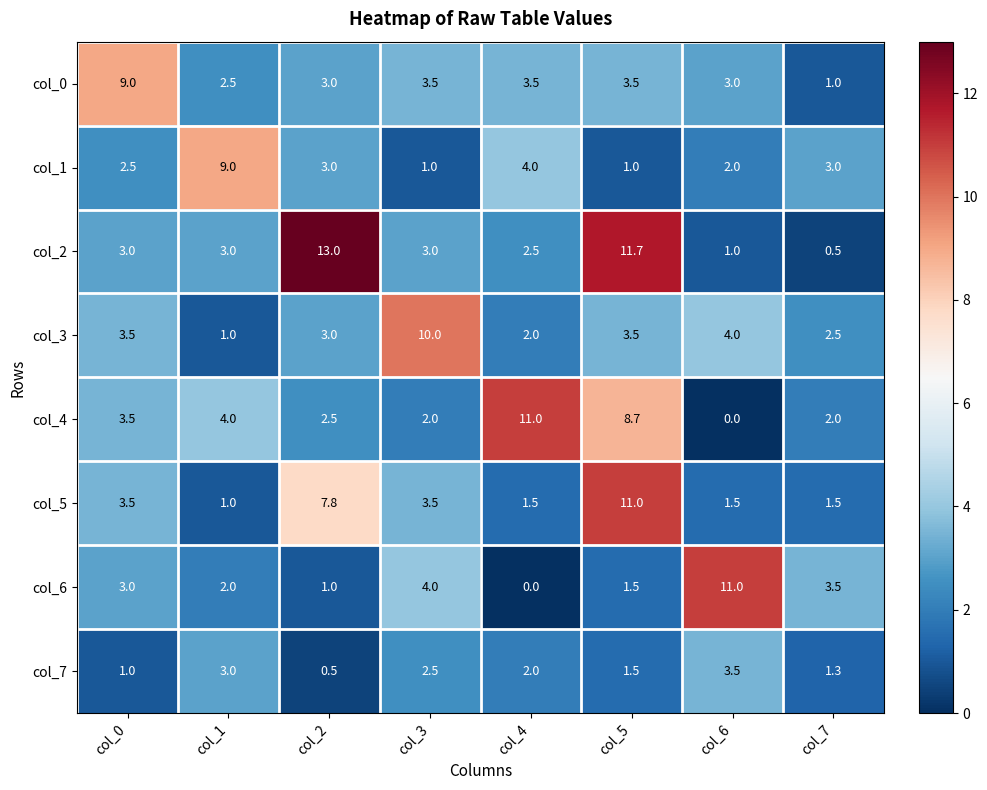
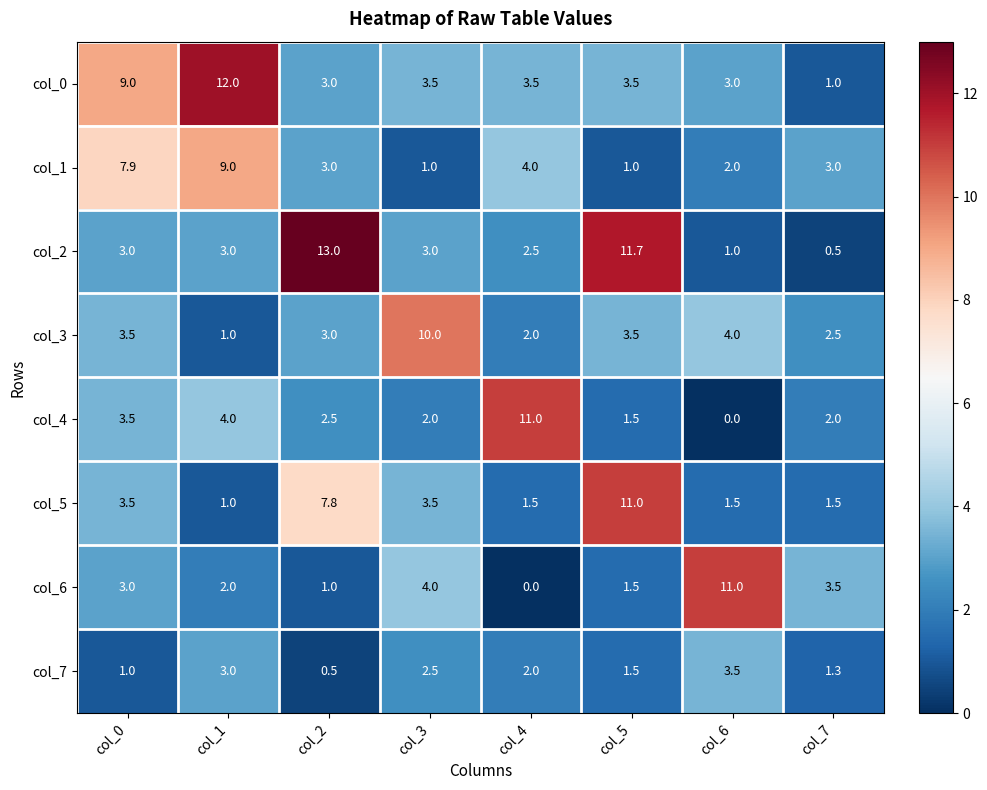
  {
    "col_0": {
      "col_0": 9.0,
-     "col_1": 2.5,
+     "col_1": 12.0,
      "col_2": 3.0,
      "col_3": 3.5,
      "col_4": 3.5,
      "col_5": 3.5,
      "col_6": 3.0,
      "col_7": 1.0
    },
    "col_1": {
-     "col_0": 2.5,
+     "col_0": 7.9,
      "col_1": 9.0,
      "col_2": 3.0,
      "col_3": 1.0,
      "col_4": 4.0,
      "col_5": 1.0,
      "col_6": 2.0,
      "col_7": 3.0
    },
    "col_2": {
      "col_0": 3.0,
      "col_1": 3.0,
      "col_2": 13.0,
      "col_3": 3.0,
      "col_4": 2.5,
      "col_5": 11.7,
      "col_6": 1.0,
      "col_7": 0.5
    },
    "col_3": {
      "col_0": 3.5,
      "col_1": 1.0,
      "col_2": 3.0,
      "col_3": 10.0,
      "col_4": 2.0,
      "col_5": 3.5,
      "col_6": 4.0,
      "col_7": 2.5
    },
    "col_4": {
      "col_0": 3.5,
      "col_1": 4.0,
      "col_2": 2.5,
      "col_3": 2.0,
      "col_4": 11.0,
-     "col_5": 8.7,
+     "col_5": 1.5,
      "col_6": 0.0,
      "col_7": 2.0
    },
    "col_5": {
      "col_0": 3.5,
      "col_1": 1.0,
      "col_2": 7.8,
      "col_3": 3.5,
      "col_4": 1.5,
      "col_5": 11.0,
      "col_6": 1.5,
      "col_7": 1.5
    },
    "col_6": {
      "col_0": 3.0,
      "col_1": 2.0,
      "col_2": 1.0,
      "col_3": 4.0,
      "col_4": 0.0,
      "col_5": 1.5,
      "col_6": 11.0,
      "col_7": 3.5
    },
    "col_7": {
      "col_0": 1.0,
      "col_1": 3.0,
      "col_2": 0.5,
      "col_3": 2.5,
      "col_4": 2.0,
      "col_5": 1.5,
      "col_6": 3.5,
      "col_7": 1.3
    }
  }
